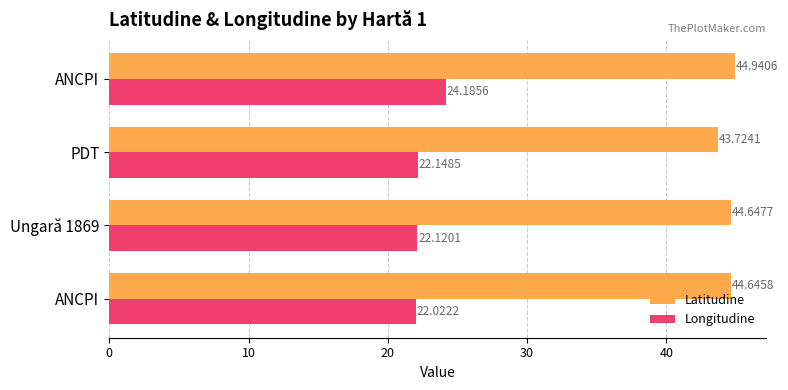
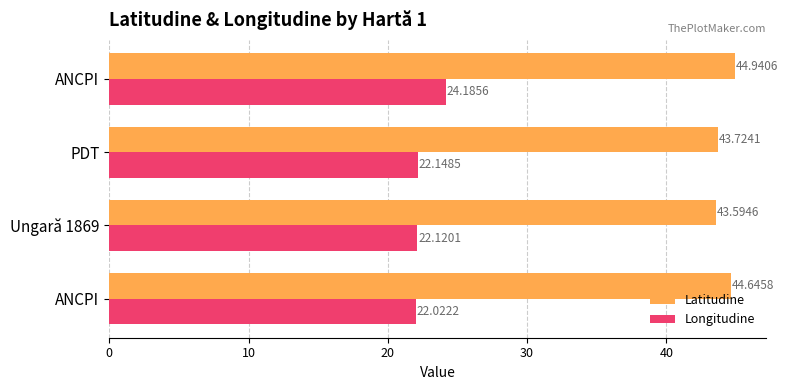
  {
    "Latitudine": {
      "PDT": 43.7241,
-     "Ungară 1869": 44.6477
+     "Ungară 1869": 43.5946
    },
    "Longitudine": {
      "PDT": 22.1485,
      "Ungară 1869": 22.1201
    }
  }
